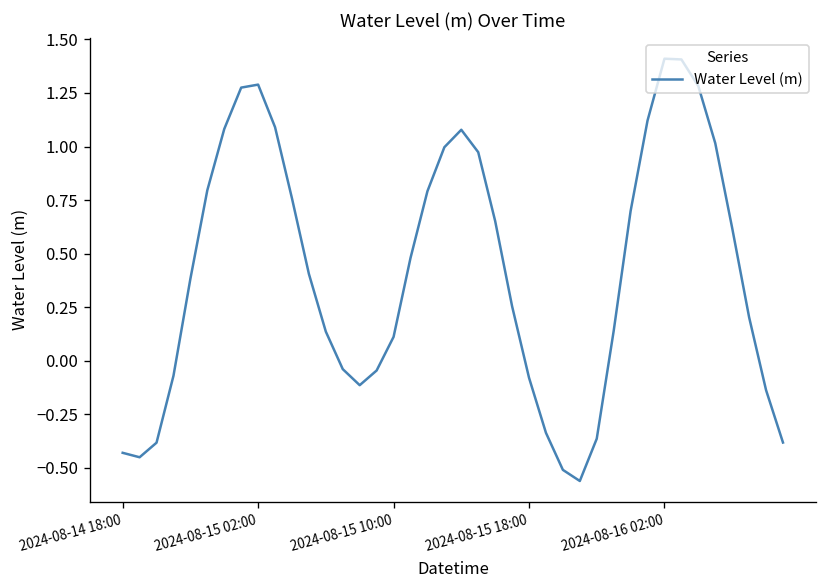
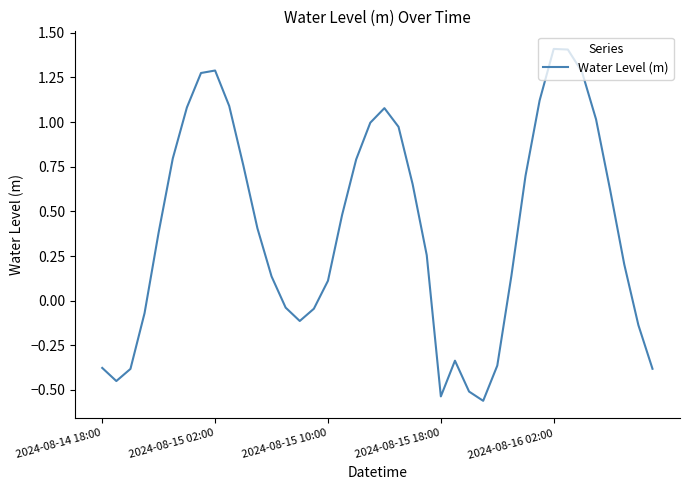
  {
-   "2024-08-14 18:00": -0.43,
+   "2024-08-14 18:00": -0.38,
    "2024-08-15 02:00": 1.29,
    "2024-08-15 10:00": 0.11,
-   "2024-08-15 18:00": -0.08
+   "2024-08-15 18:00": -0.54
  }
